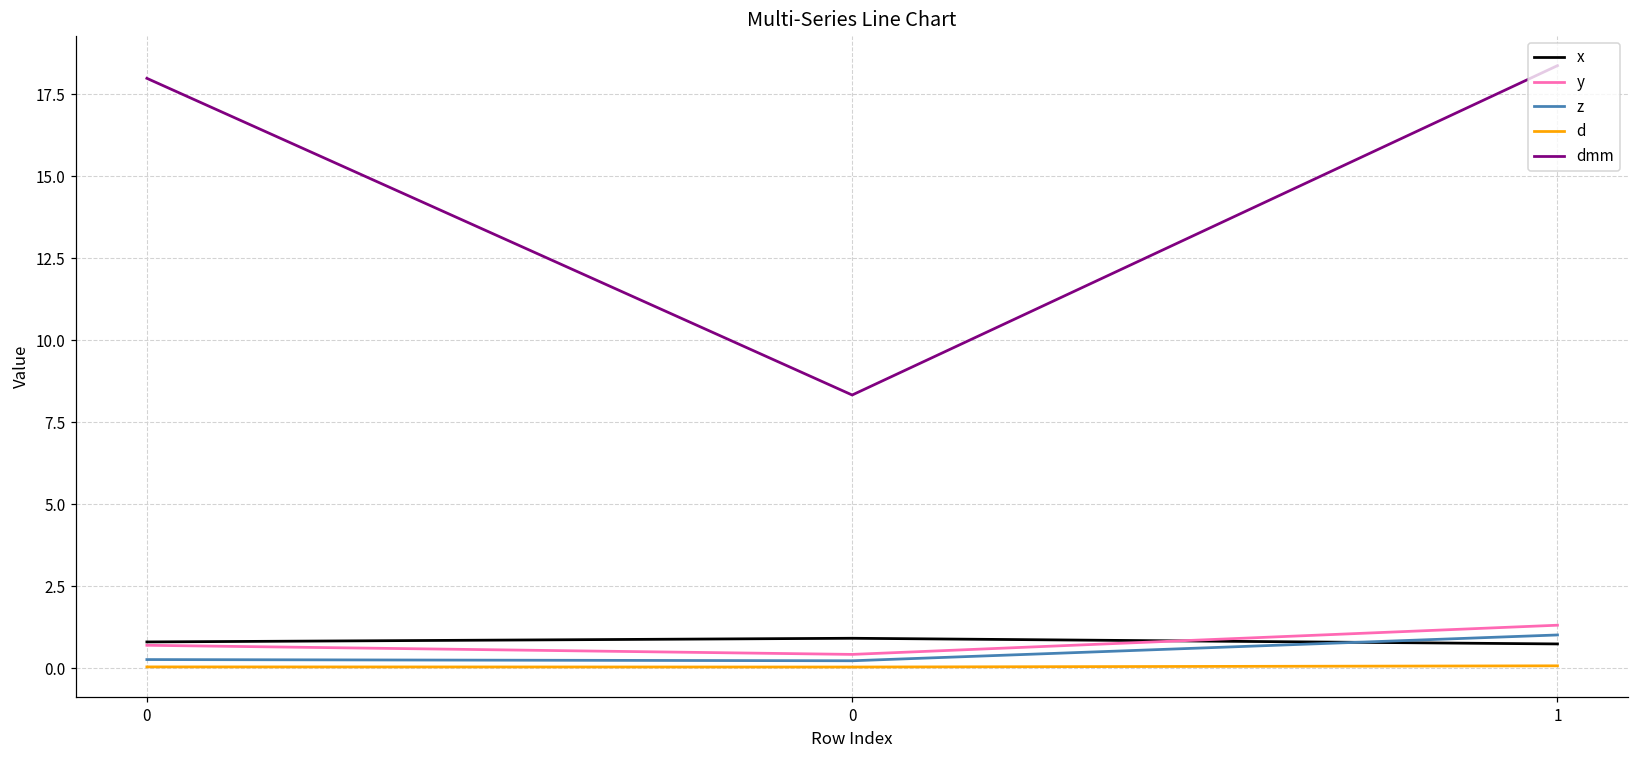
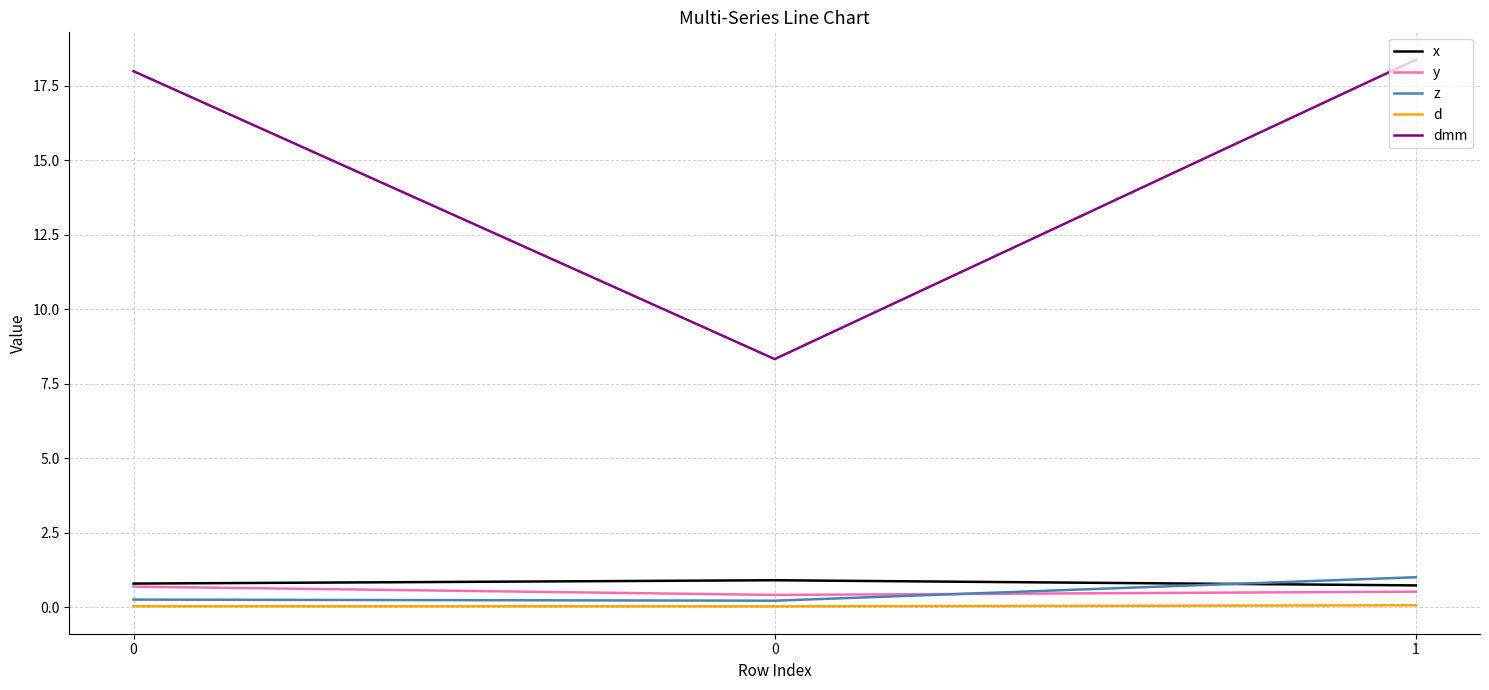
  {
    "x": {
      "1": 0.7
    },
    "y": {
-     "1": 1.3
+     "1": 0.5
    },
    "z": {
      "1": 1.0
    },
    "d": {
      "1": 0.1
    }
  }
